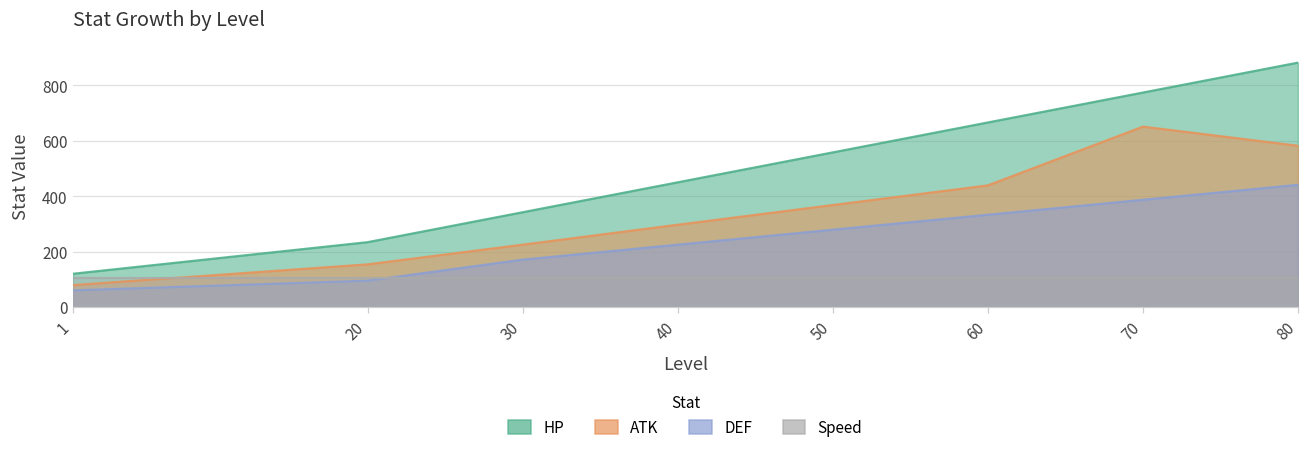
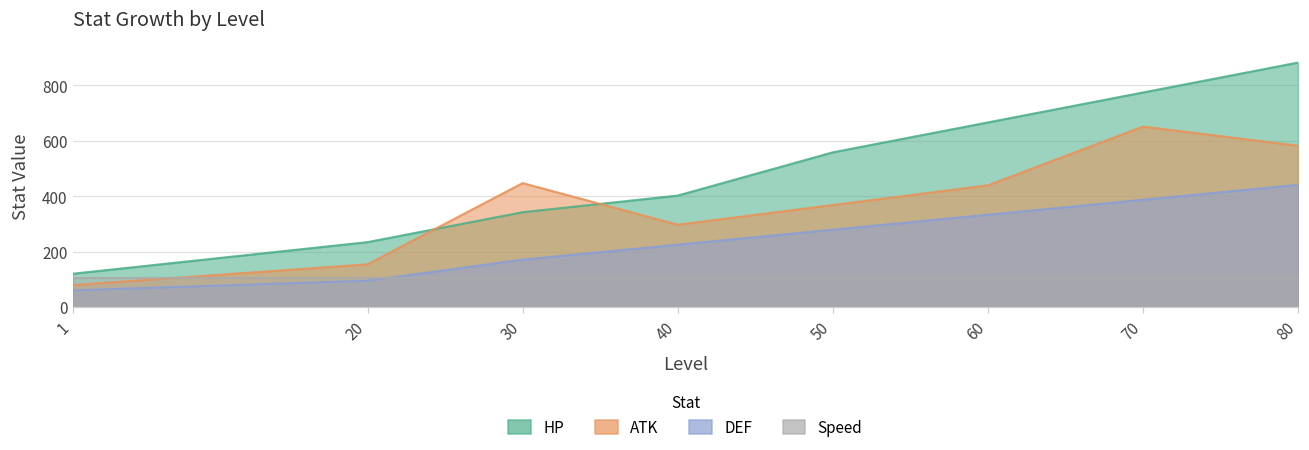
  {
    "HP": {
      "1": 120,
      "20": 230,
      "30": 340,
-     "40": 450,
+     "40": 400,
      "50": 560,
      "60": 670,
      "70": 770,
      "80": 880
    },
    "ATK": {
      "1": 80,
      "20": 150,
-     "30": 230,
+     "30": 450,
      "40": 300,
      "50": 370,
      "60": 440,
      "70": 650,
      "80": 580
    }
  }
